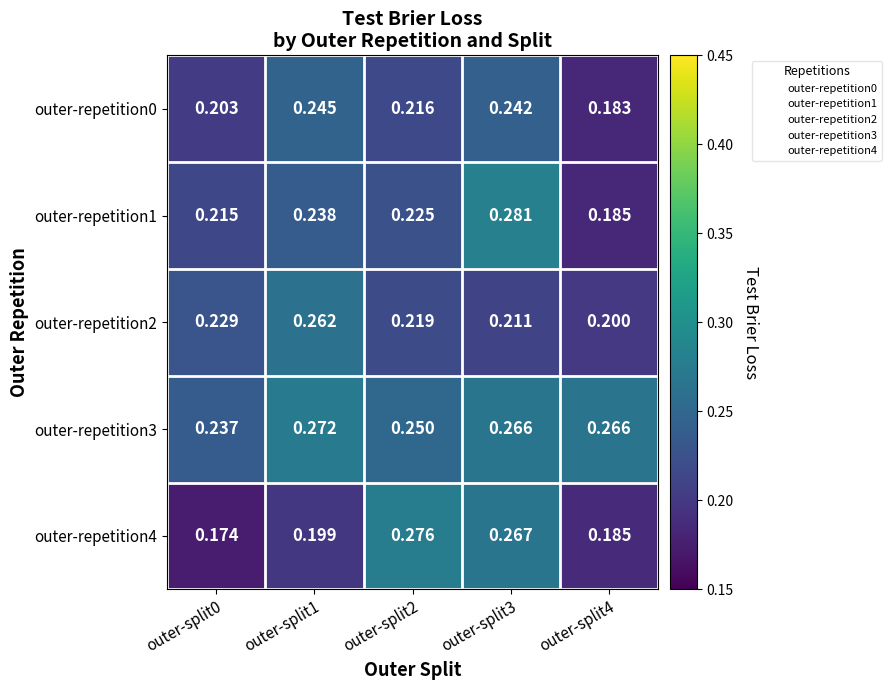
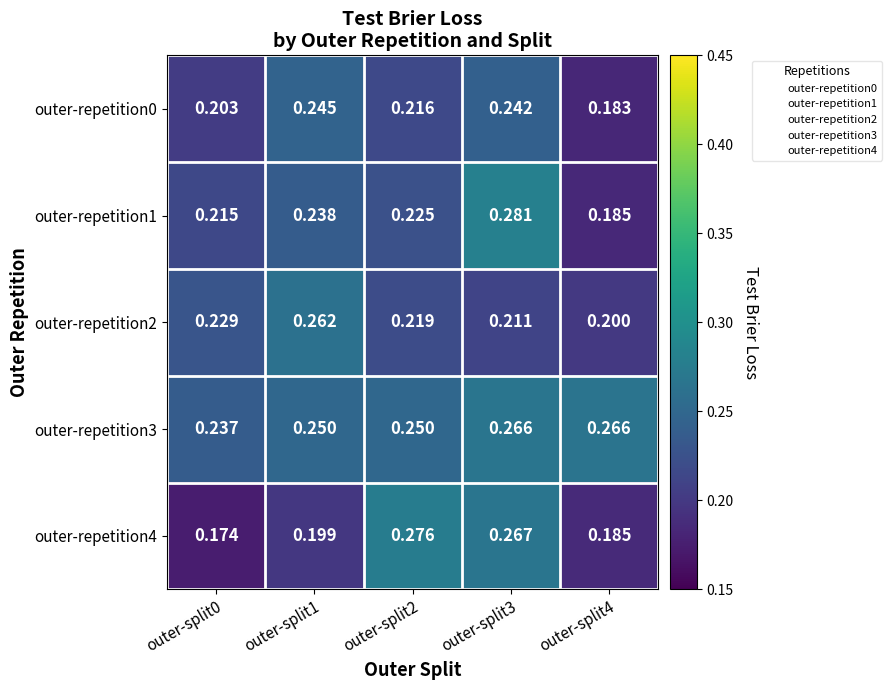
  {
    "outer-repetition0": {
      "outer-split0": 0.203,
      "outer-split1": 0.245,
      "outer-split2": 0.216,
      "outer-split3": 0.242,
      "outer-split4": 0.183
    },
    "outer-repetition1": {
      "outer-split0": 0.215,
      "outer-split1": 0.238,
      "outer-split2": 0.225,
      "outer-split3": 0.281,
      "outer-split4": 0.185
    },
    "outer-repetition2": {
      "outer-split0": 0.229,
      "outer-split1": 0.262,
      "outer-split2": 0.219,
      "outer-split3": 0.211,
      "outer-split4": 0.200
    },
    "outer-repetition3": {
      "outer-split0": 0.237,
-     "outer-split1": 0.272,
+     "outer-split1": 0.250,
      "outer-split2": 0.250,
      "outer-split3": 0.266,
      "outer-split4": 0.266
    },
    "outer-repetition4": {
      "outer-split0": 0.174,
      "outer-split1": 0.199,
      "outer-split2": 0.276,
      "outer-split3": 0.267,
      "outer-split4": 0.185
    }
  }
